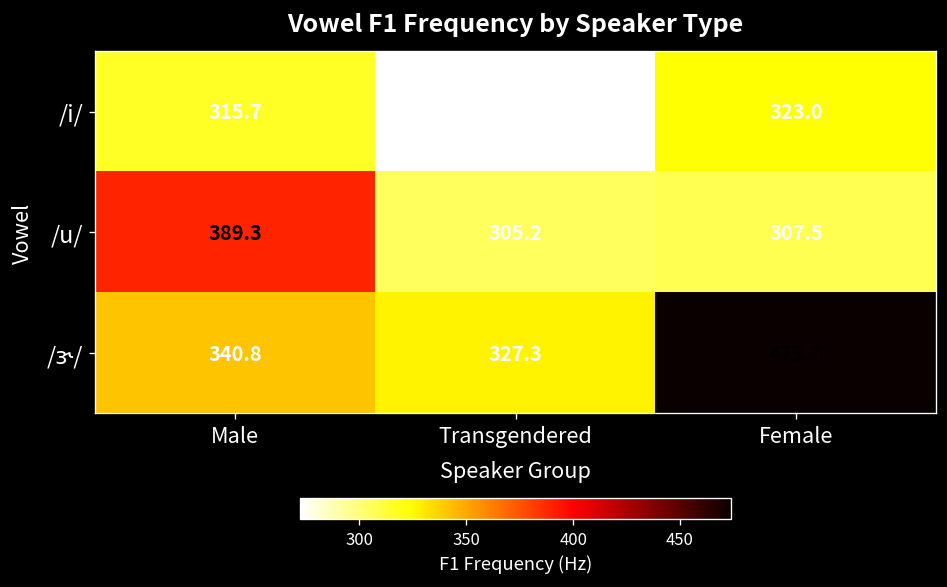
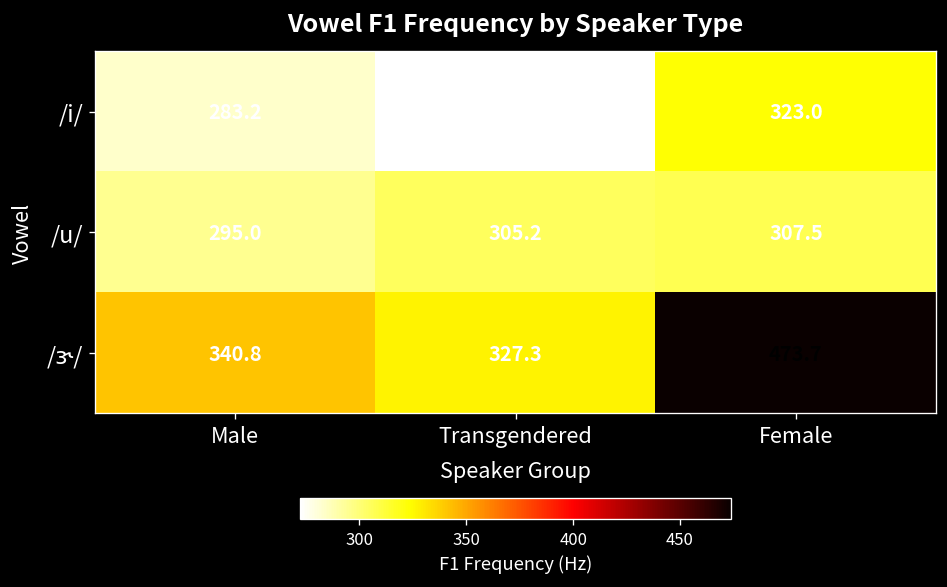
  {
    "/i/": {
-     "Male": 315.7,
+     "Male": 283.2,
      "Female": 323.0
    },
    "/u/": {
-     "Male": 389.3,
+     "Male": 295.0,
      "Transgendered": 305.2,
      "Female": 307.5
    },
    "/ɝ/": {
      "Male": 340.8,
      "Transgendered": 327.3
    }
  }
